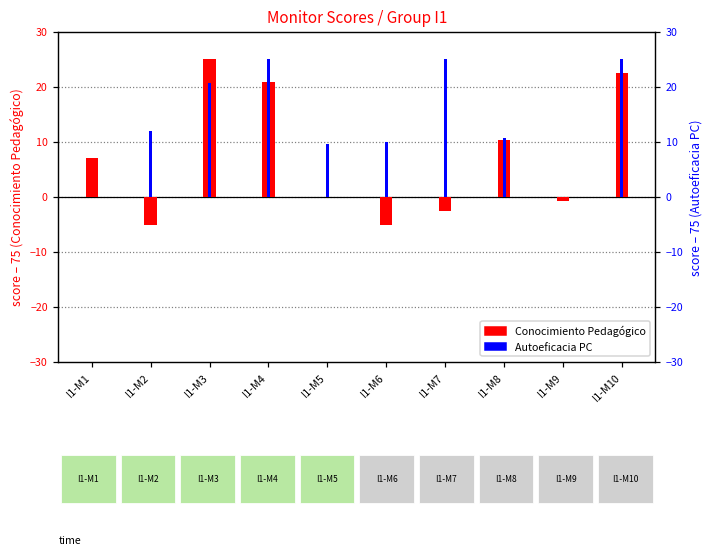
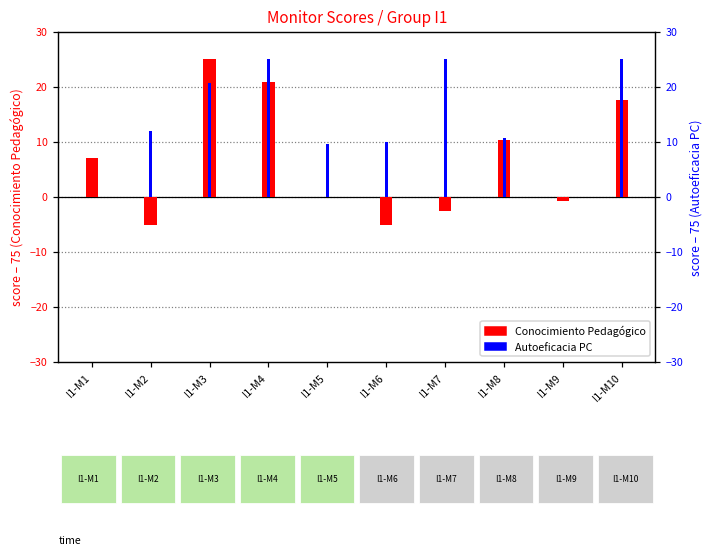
  {
    "Conocimiento Pedagógico": {
      "I1-M1": 7,
      "I1-M2": -5,
      "I1-M3": 25,
      "I1-M4": 21,
      "I1-M5": 0,
      "I1-M6": -5,
      "I1-M7": -3,
      "I1-M8": 10,
      "I1-M9": -1,
-     "I1-M10": 23
+     "I1-M10": 18
    },
    "Autoeficacia PC": {
      "I1-M1": 0,
      "I1-M2": 12,
      "I1-M3": 21,
      "I1-M4": 25,
      "I1-M5": 10,
      "I1-M6": 10,
      "I1-M7": 25,
      "I1-M8": 11,
      "I1-M9": 0,
      "I1-M10": 25
    }
  }
